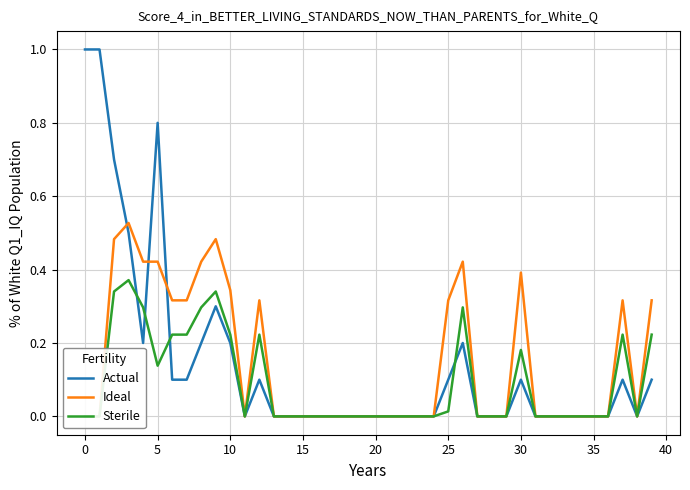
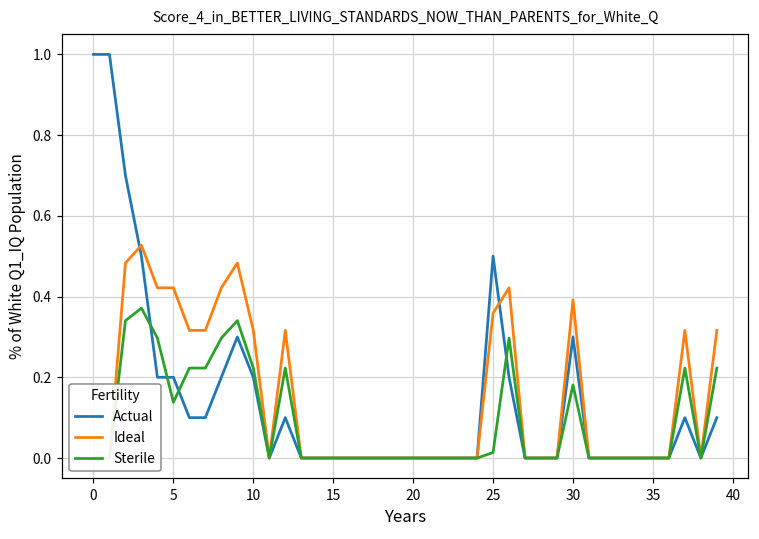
  {
    "Actual": {
      "0": 1.0,
-     "5": 0.8,
+     "5": 0.2,
      "10": 0.2,
-     "25": 0.1,
-     "30": 0.1
+     "25": 0.5,
+     "30": 0.3
    },
    "Ideal": {
      "5": 0.42,
-     "10": 0.34,
-     "25": 0.32,
+     "10": 0.32,
+     "25": 0.36,
      "30": 0.39
    },
    "Sterile": {
      "5": 0.14,
      "10": 0.22,
      "25": 0.01,
      "30": 0.18
    }
  }
